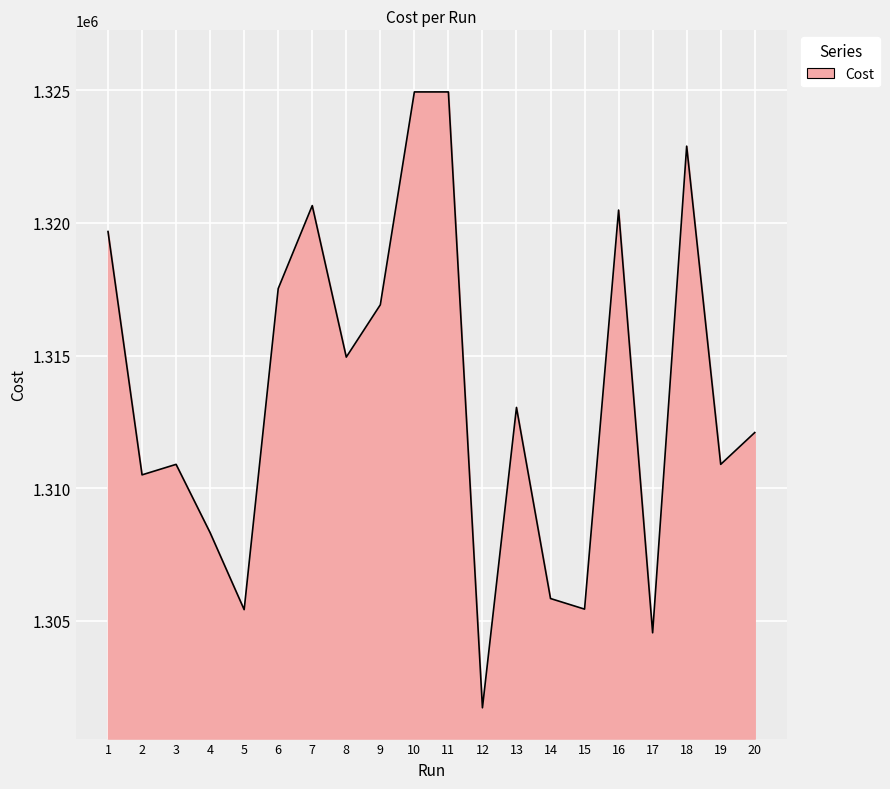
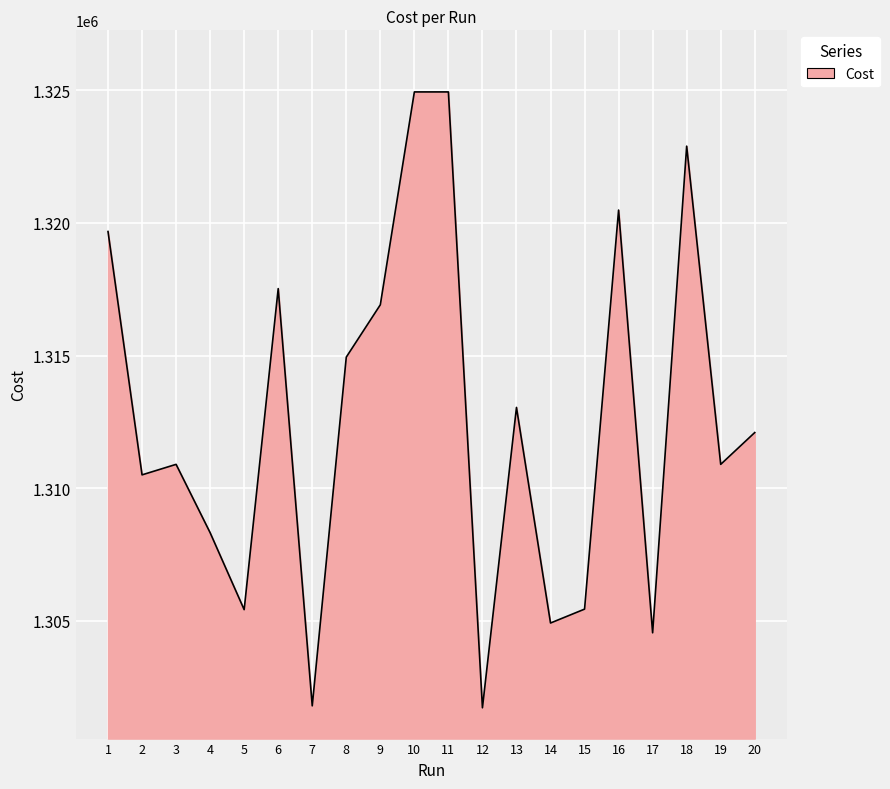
  {
    "1": 1319700,
    "2": 1310500,
    "3": 1310900,
    "4": 1308300,
    "5": 1305400,
    "6": 1317500,
-   "7": 1320700,
+   "7": 1301800,
    "8": 1314900,
    "9": 1316900,
    "10": 1324900,
    "11": 1324900,
    "12": 1301700,
    "13": 1313000,
-   "14": 1305800,
+   "14": 1304900,
    "15": 1305400,
    "16": 1320500,
    "17": 1304500,
    "18": 1322900,
    "19": 1310900,
    "20": 1312100
  }
